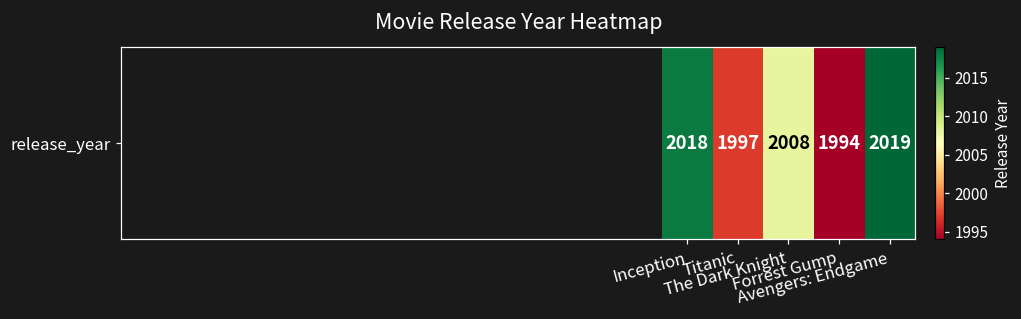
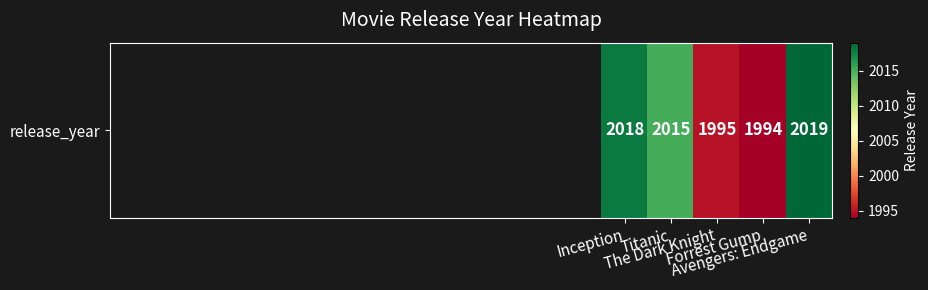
  {
    "release_year": {
      "Inception": 2018,
-     "Titanic": 1997,
-     "The Dark Knight": 2008,
+     "Titanic": 2015,
+     "The Dark Knight": 1995,
      "Forrest Gump": 1994,
      "Avengers: Endgame": 2019
    }
  }
